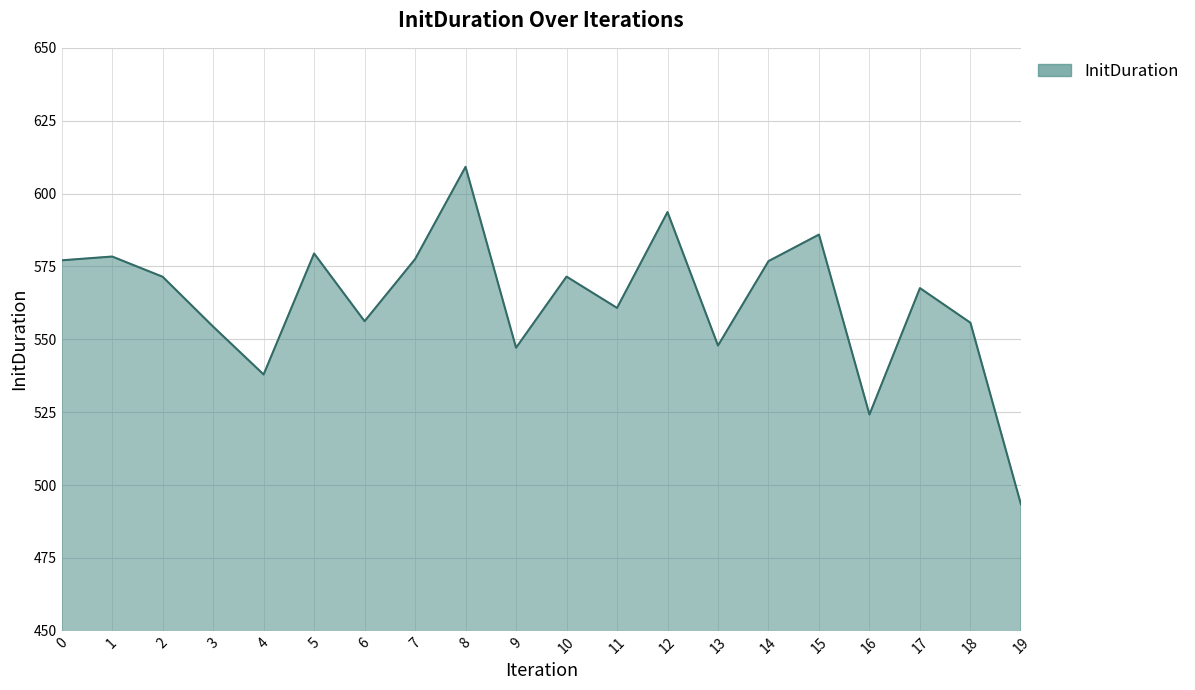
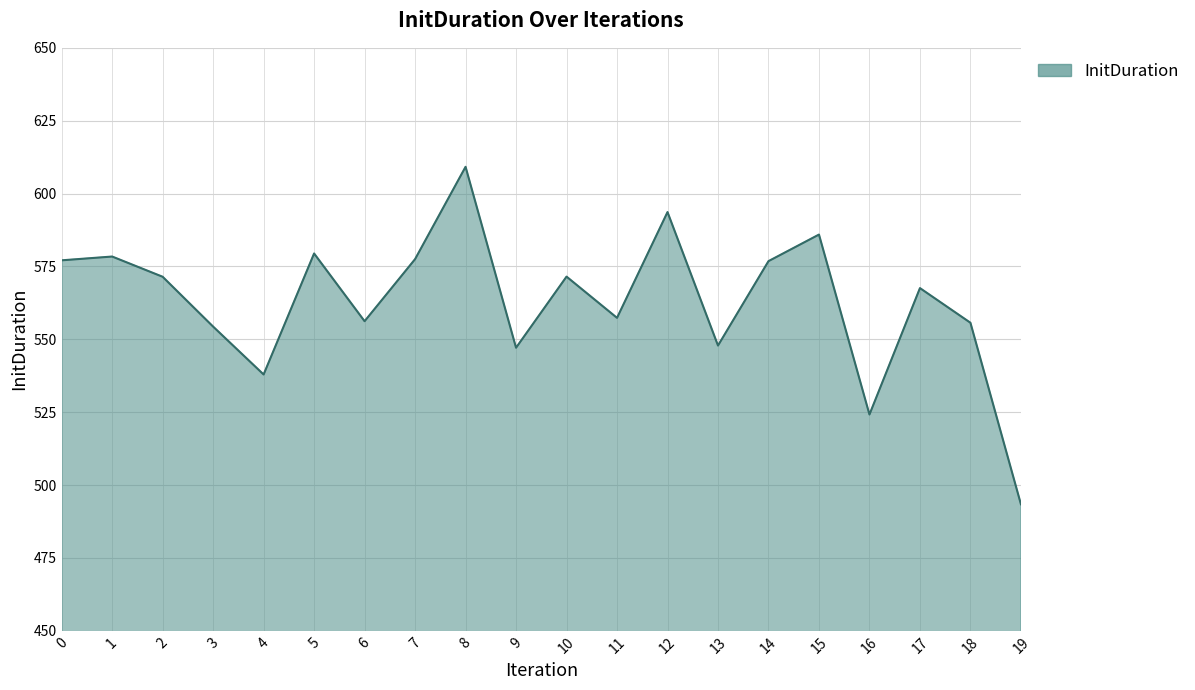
  {
    "0": 577,
    "1": 578,
    "2": 571,
    "3": 554,
    "4": 538,
    "5": 579,
    "6": 556,
    "7": 578,
    "8": 609,
    "9": 547,
    "10": 572,
-   "11": 561,
+   "11": 557,
    "12": 594,
    "13": 548,
    "14": 577,
    "15": 586,
    "16": 524,
    "17": 568,
    "18": 556,
    "19": 493
  }
